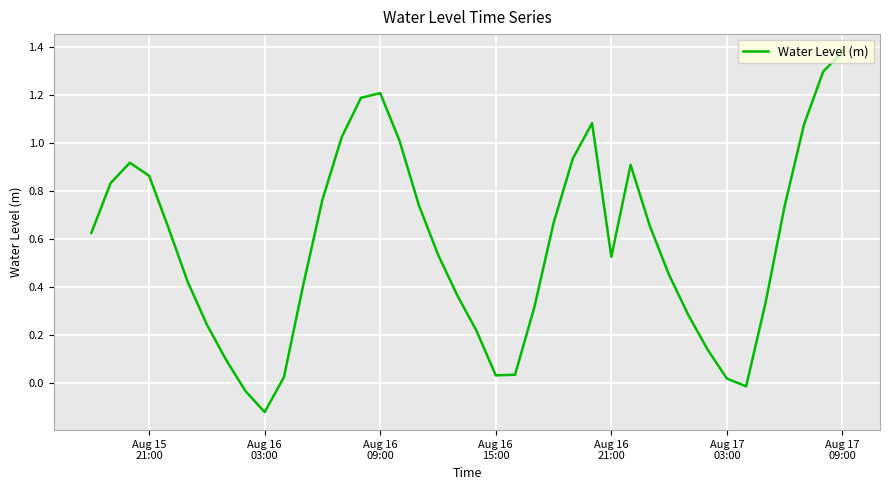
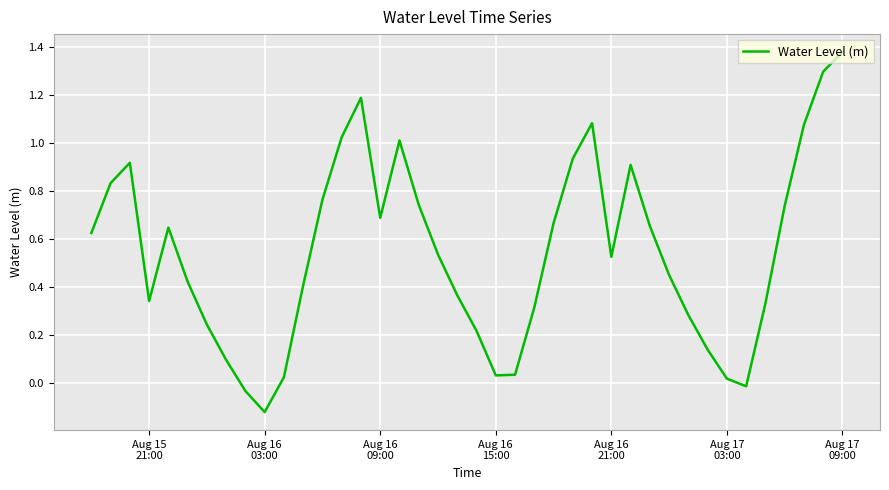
  {
-   "Aug 15 21:00": 0.86,
+   "Aug 15 21:00": 0.34,
    "Aug 16 03:00": -0.12,
-   "Aug 16 09:00": 1.21,
+   "Aug 16 09:00": 0.69,
    "Aug 16 15:00": 0.03,
    "Aug 16 21:00": 0.53,
    "Aug 17 03:00": 0.02
  }
